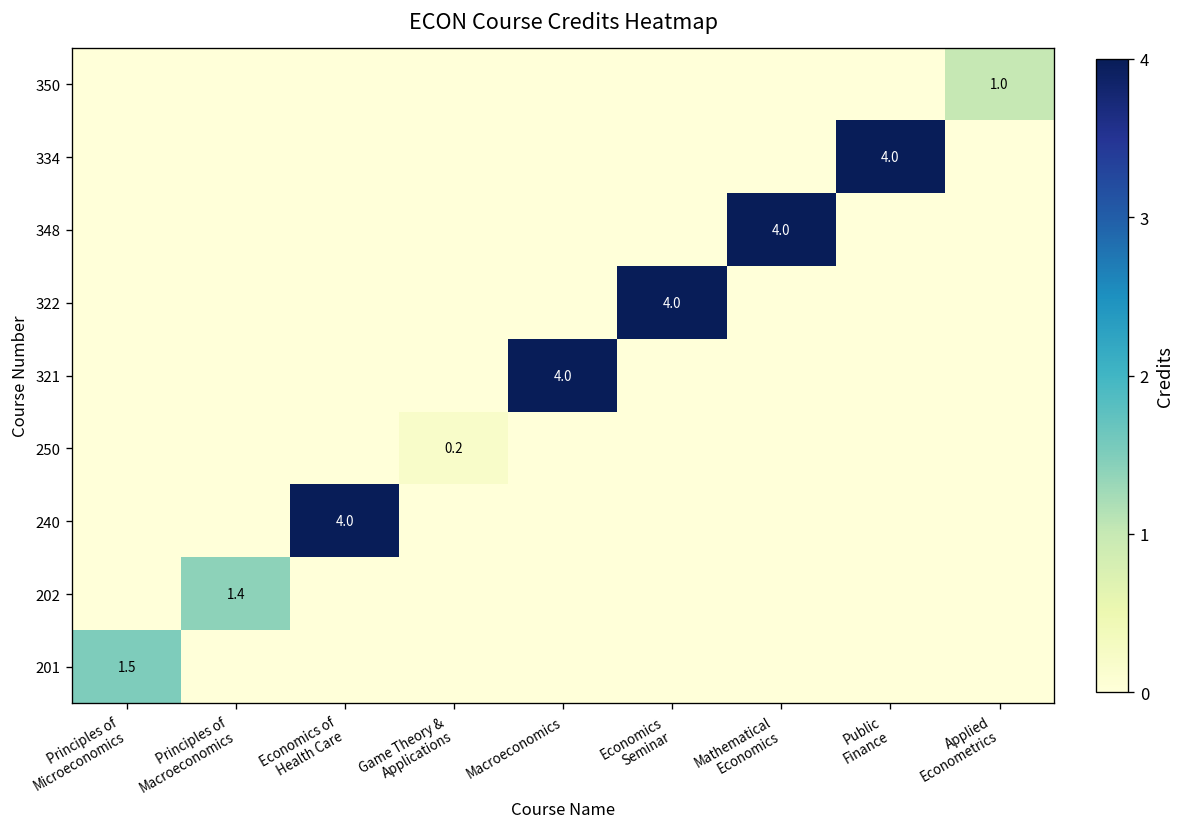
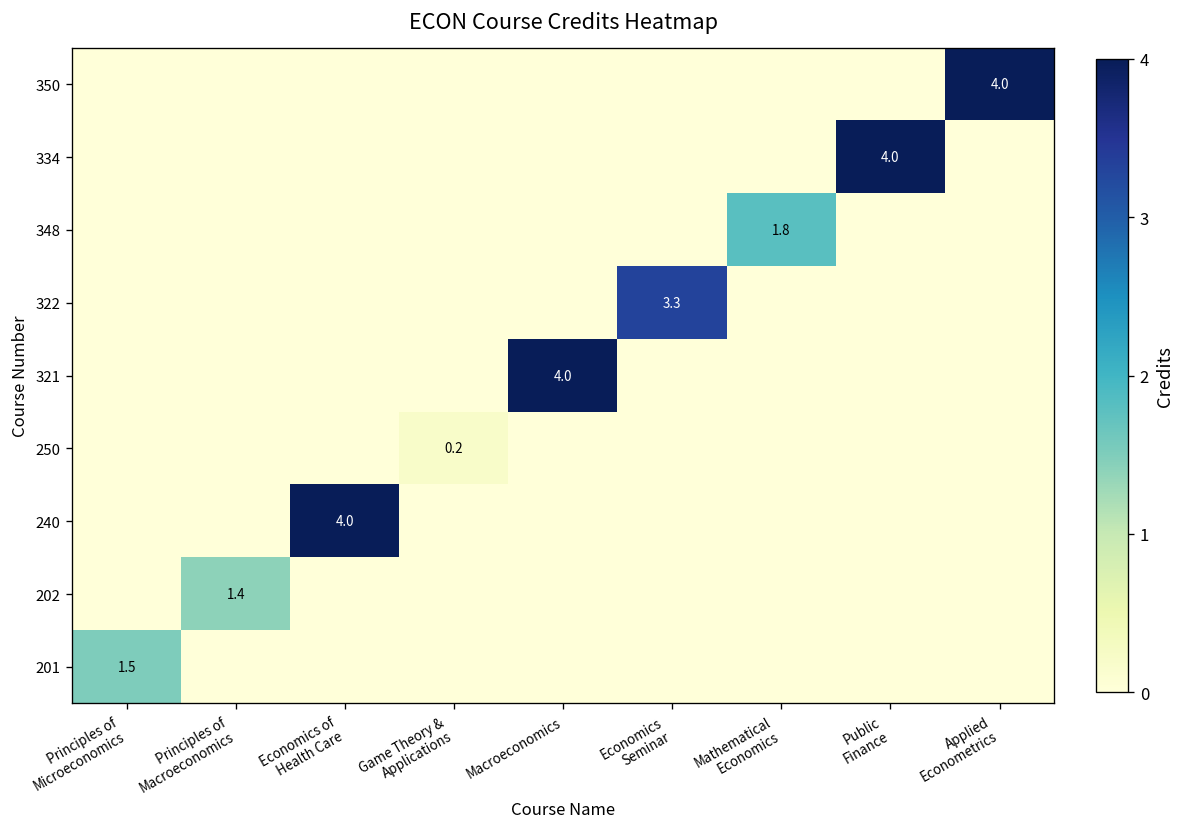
  {
    "350": {
-     "Applied Econometrics": 1.0
+     "Applied Econometrics": 4.0
    },
    "334": {
      "Public Finance": 4.0
    },
    "348": {
-     "Mathematical Economics": 4.0
+     "Mathematical Economics": 1.8
    },
    "322": {
-     "Economics Seminar": 4.0
+     "Economics Seminar": 3.3
    },
    "321": {
      "Macroeconomics": 4.0
    },
    "250": {
      "Game Theory & Applications": 0.2
    },
    "240": {
      "Economics of Health Care": 4.0
    },
    "202": {
      "Principles of Macroeconomics": 1.4
    },
    "201": {
      "Principles of Microeconomics": 1.5
    }
  }
